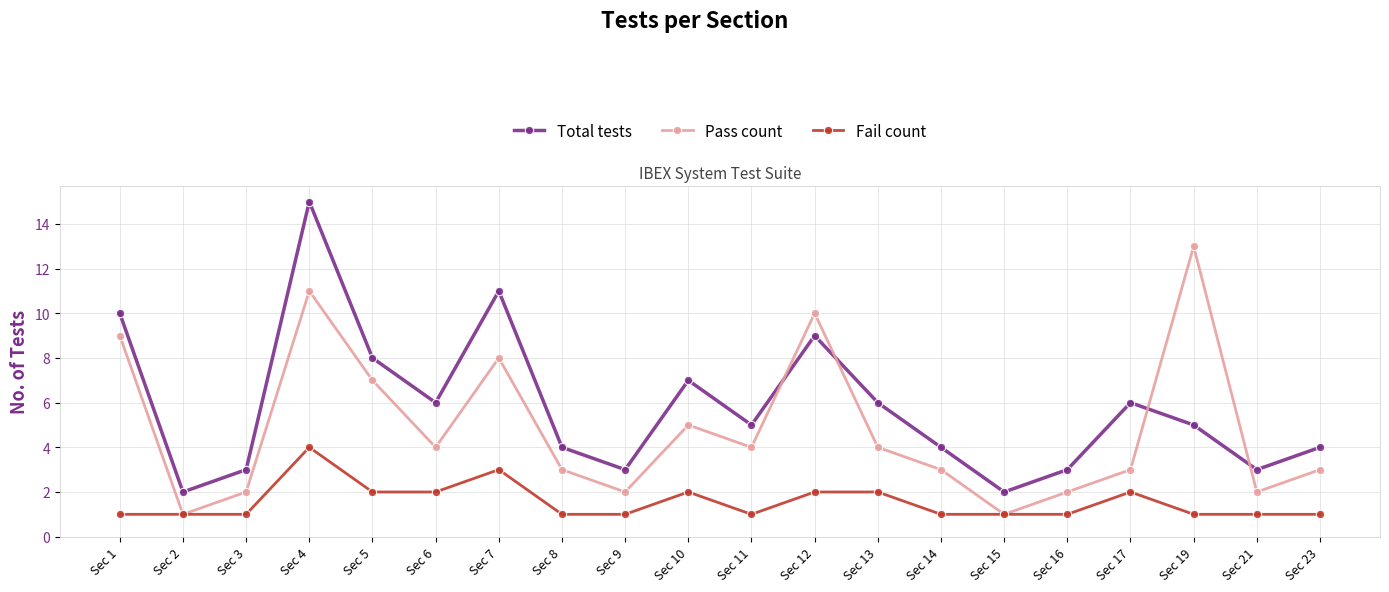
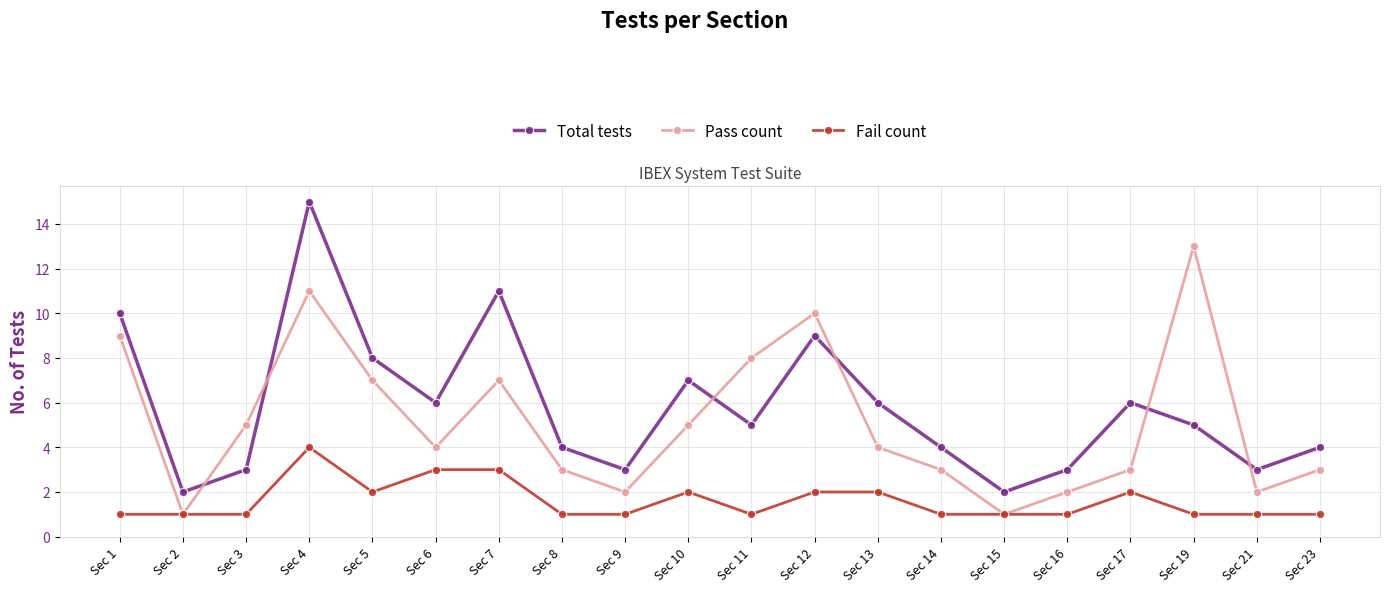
  {
    "Total tests": {
      "Sec 1": 10,
      "Sec 2": 2,
      "Sec 3": 3,
      "Sec 4": 15,
      "Sec 5": 8,
      "Sec 6": 6,
      "Sec 7": 11,
      "Sec 8": 4,
      "Sec 9": 3,
      "Sec 10": 7,
      "Sec 11": 5,
      "Sec 12": 9,
      "Sec 13": 6,
      "Sec 14": 4,
      "Sec 15": 2,
      "Sec 16": 3,
      "Sec 17": 6,
      "Sec 19": 5,
      "Sec 21": 3,
      "Sec 23": 4
    },
    "Pass count": {
      "Sec 1": 9,
-     "Sec 3": 2,
+     "Sec 3": 5,
      "Sec 4": 11,
      "Sec 5": 7,
      "Sec 6": 4,
-     "Sec 7": 8,
+     "Sec 7": 7,
      "Sec 8": 3,
      "Sec 9": 2,
      "Sec 10": 5,
-     "Sec 11": 4,
+     "Sec 11": 8,
      "Sec 12": 10,
      "Sec 13": 4,
      "Sec 14": 3,
      "Sec 16": 2,
      "Sec 17": 3,
      "Sec 19": 13,
      "Sec 21": 2,
      "Sec 23": 3
    },
    "Fail count": {
      "Sec 1": 1,
      "Sec 3": 1,
      "Sec 4": 4,
      "Sec 5": 2,
-     "Sec 6": 2,
+     "Sec 6": 3,
      "Sec 7": 3,
      "Sec 8": 1,
      "Sec 9": 1,
      "Sec 10": 2,
      "Sec 11": 1,
      "Sec 12": 2,
      "Sec 13": 2,
      "Sec 14": 1,
      "Sec 16": 1,
      "Sec 17": 2,
      "Sec 19": 1,
      "Sec 21": 1,
      "Sec 23": 1
    }
  }
